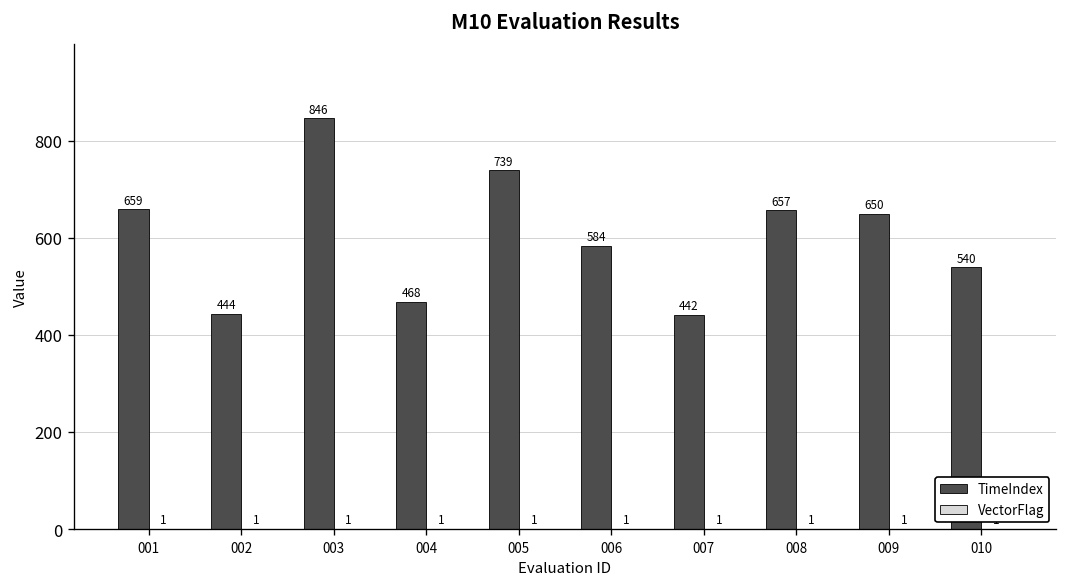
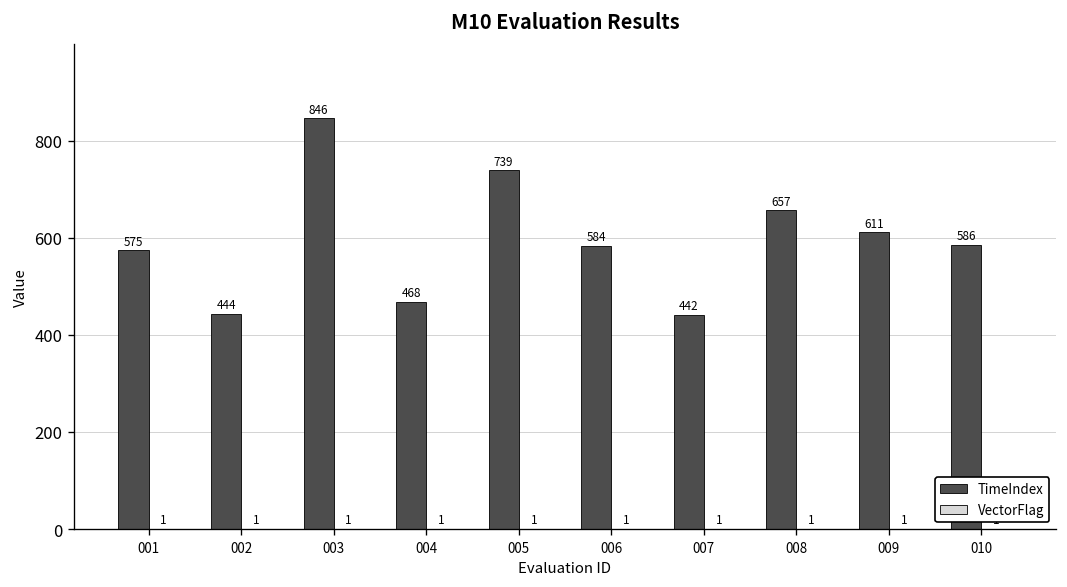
  {
    "TimeIndex": {
-     "001": 659,
+     "001": 575,
      "002": 444,
      "003": 846,
      "004": 468,
      "005": 739,
      "006": 584,
      "007": 442,
      "008": 657,
-     "009": 650,
-     "010": 540
+     "009": 611,
+     "010": 586
    },
    "VectorFlag": {
      "001": 1,
      "002": 1,
      "003": 1,
      "004": 1,
      "005": 1,
      "006": 1,
      "007": 1,
      "008": 1,
      "009": 1
    }
  }
